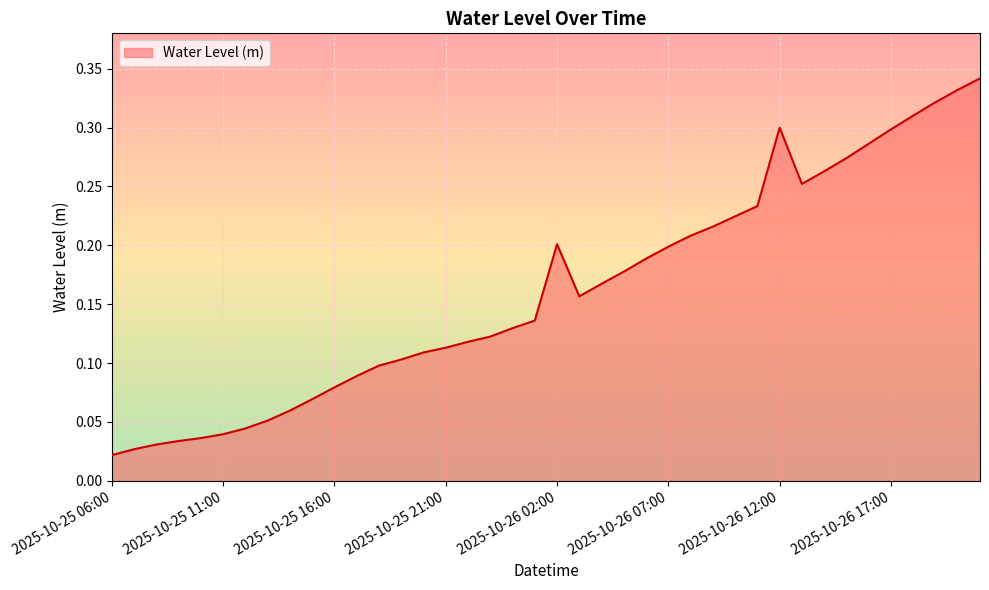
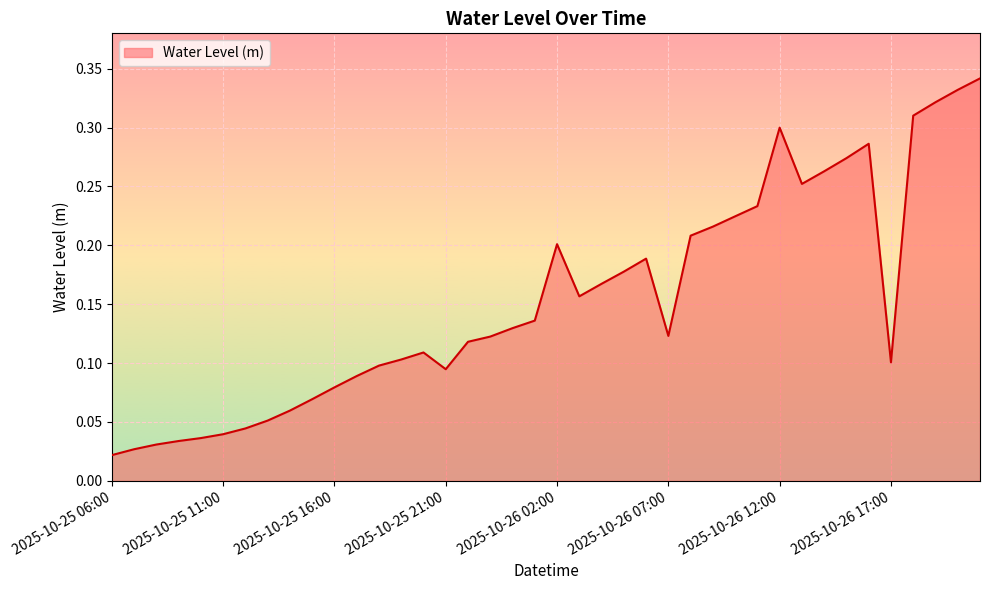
  {
    "2025-10-25 06:00": 0.022,
    "2025-10-25 11:00": 0.040,
    "2025-10-25 16:00": 0.079,
-   "2025-10-25 21:00": 0.113,
+   "2025-10-25 21:00": 0.095,
    "2025-10-26 02:00": 0.201,
-   "2025-10-26 07:00": 0.199,
+   "2025-10-26 07:00": 0.123,
    "2025-10-26 12:00": 0.300,
-   "2025-10-26 17:00": 0.298
+   "2025-10-26 17:00": 0.101
  }
